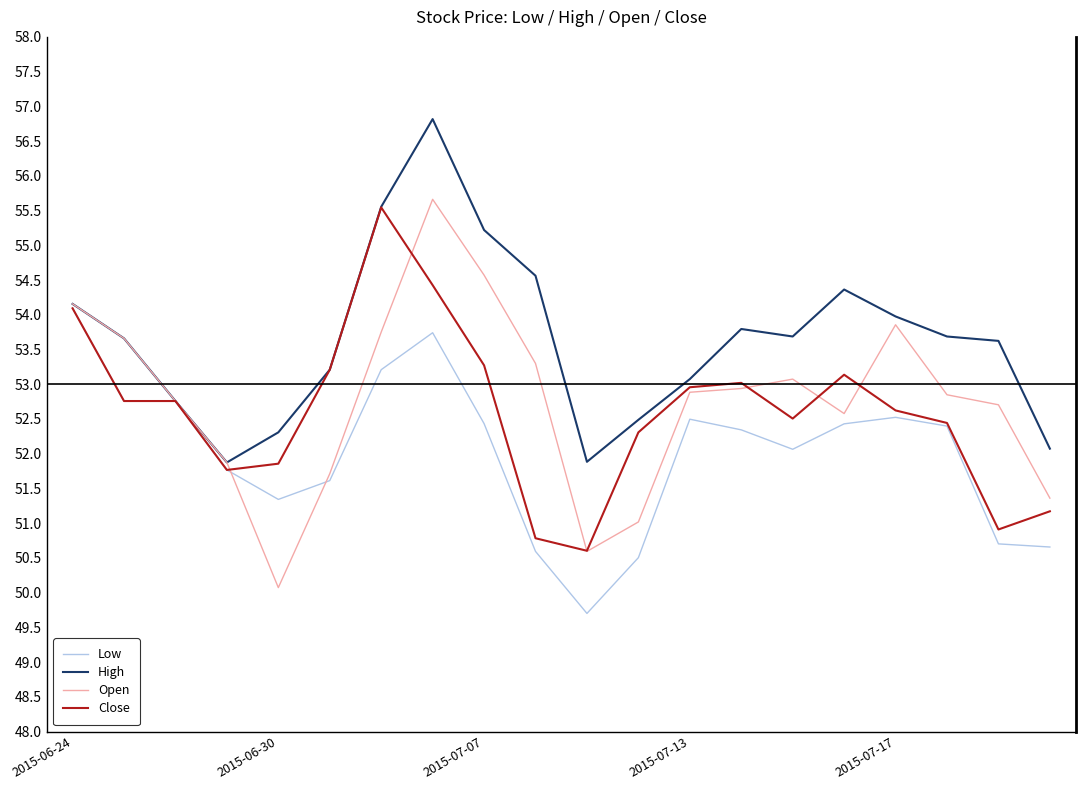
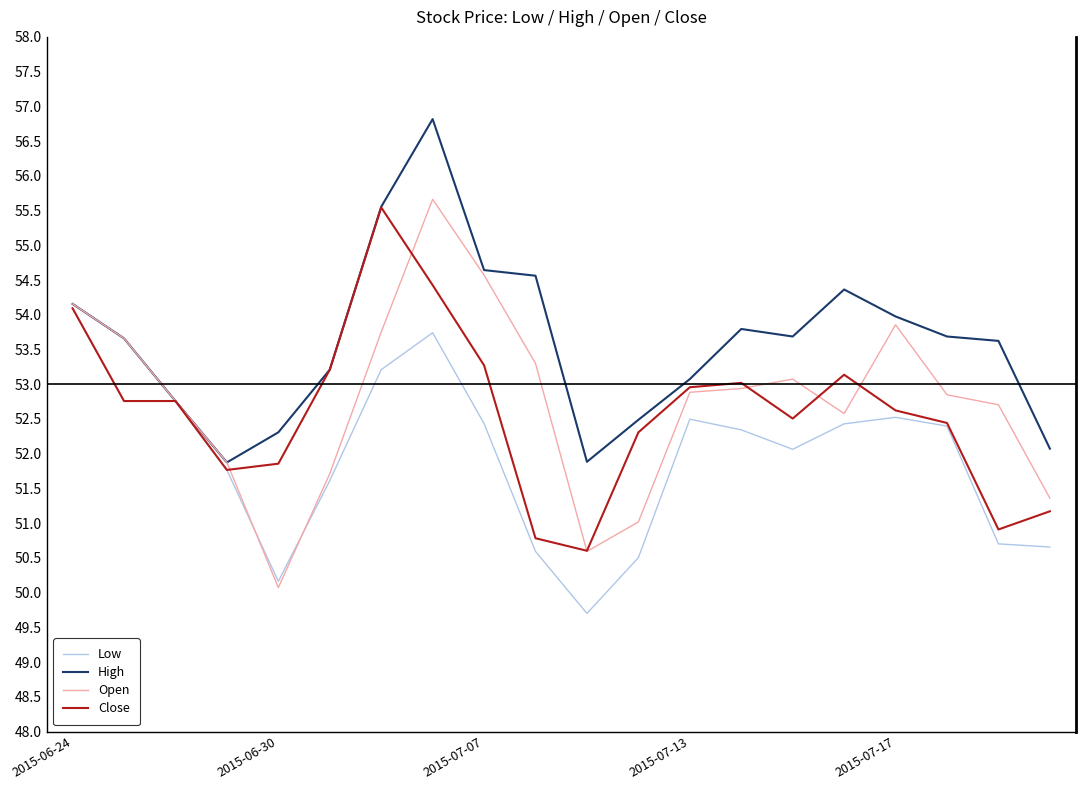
  {
    "Low": {
-     "2015-06-30": 51.3,
+     "2015-06-30": 50.2,
      "2015-07-07": 52.4,
      "2015-07-13": 52.5,
      "2015-07-17": 52.5
    },
    "High": {
      "2015-06-30": 52.3,
-     "2015-07-07": 55.2,
+     "2015-07-07": 54.6,
      "2015-07-13": 53.1,
      "2015-07-17": 54.0
    },
    "Open": {
      "2015-06-30": 50.1,
      "2015-07-07": 54.6,
      "2015-07-13": 52.9,
      "2015-07-17": 53.9
    },
    "Close": {
      "2015-06-30": 51.9,
      "2015-07-07": 53.3,
      "2015-07-13": 53.0,
      "2015-07-17": 52.6
    }
  }
